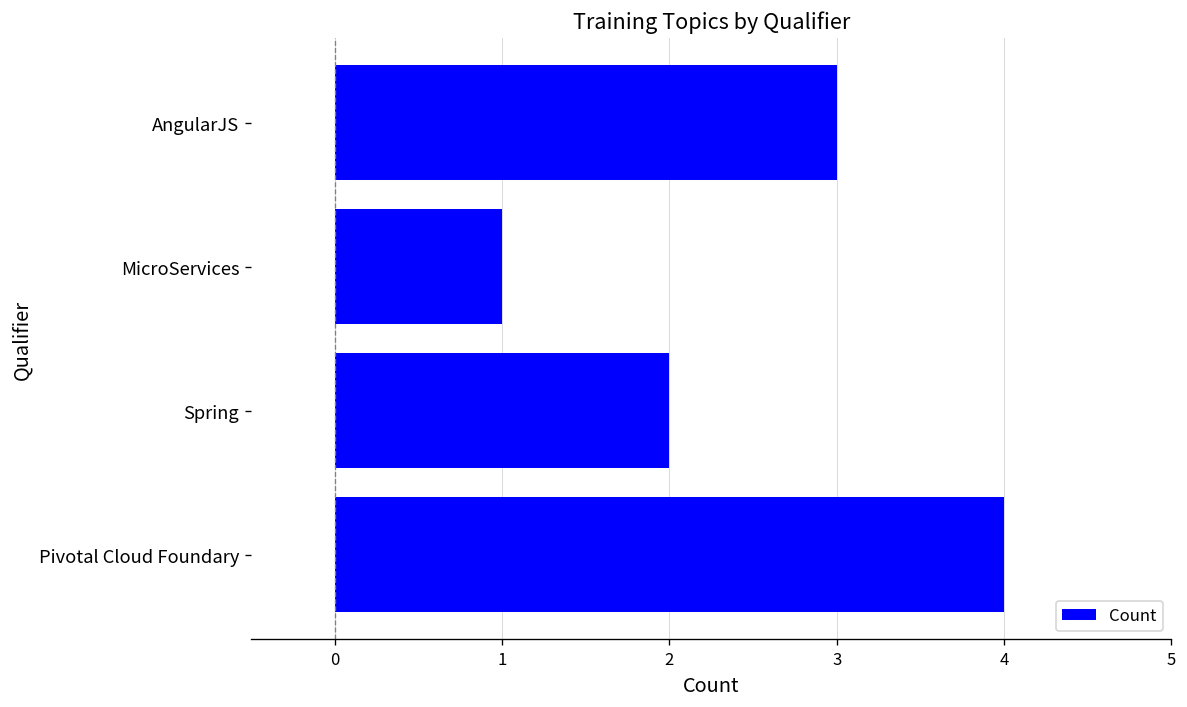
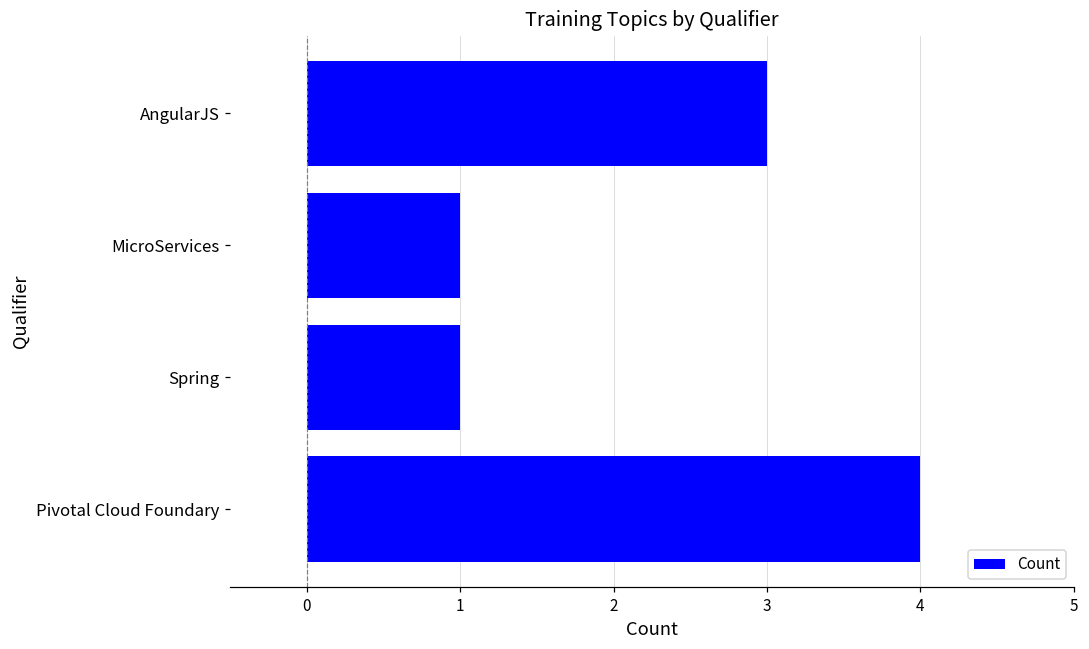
  {
    "AngularJS": 3,
    "MicroServices": 1,
-   "Spring": 2,
+   "Spring": 1,
    "Pivotal Cloud Foundary": 4
  }
